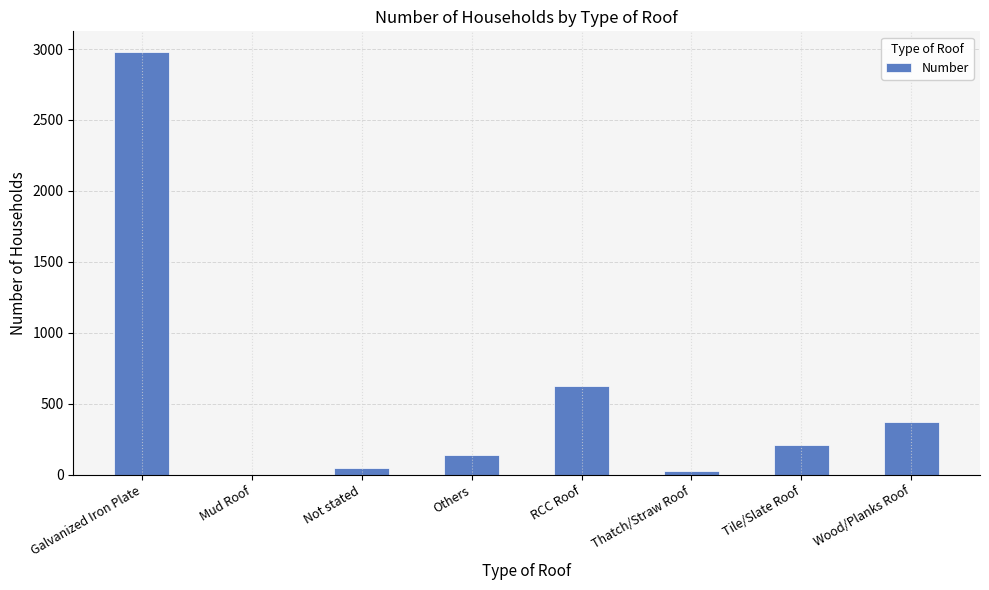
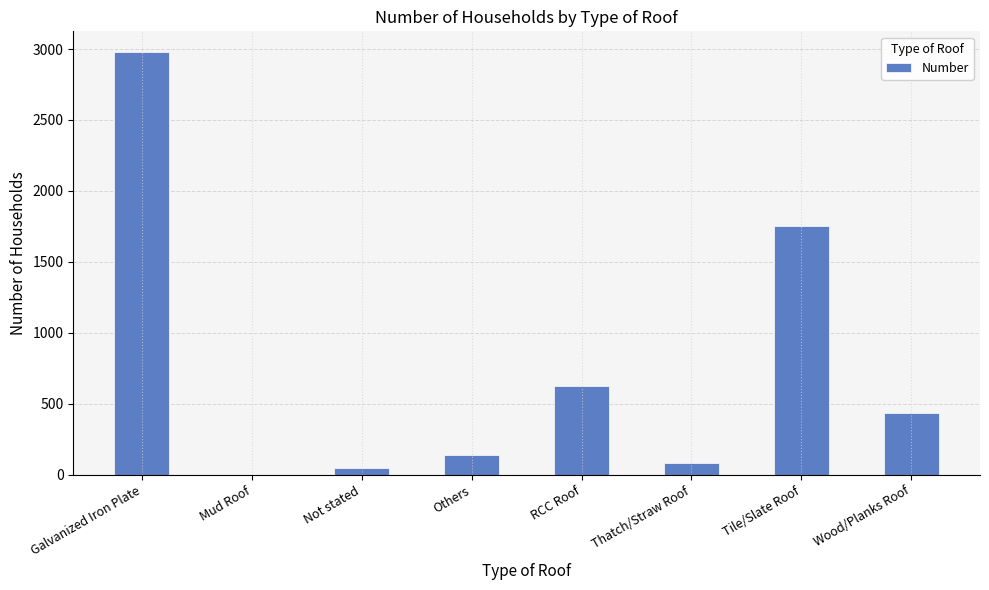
  {
    "Galvanized Iron Plate": 2980,
    "Not stated": 50,
    "Others": 140,
    "RCC Roof": 620,
-   "Thatch/Straw Roof": 30,
-   "Tile/Slate Roof": 210,
-   "Wood/Planks Roof": 370
+   "Thatch/Straw Roof": 90,
+   "Tile/Slate Roof": 1750,
+   "Wood/Planks Roof": 430
  }
